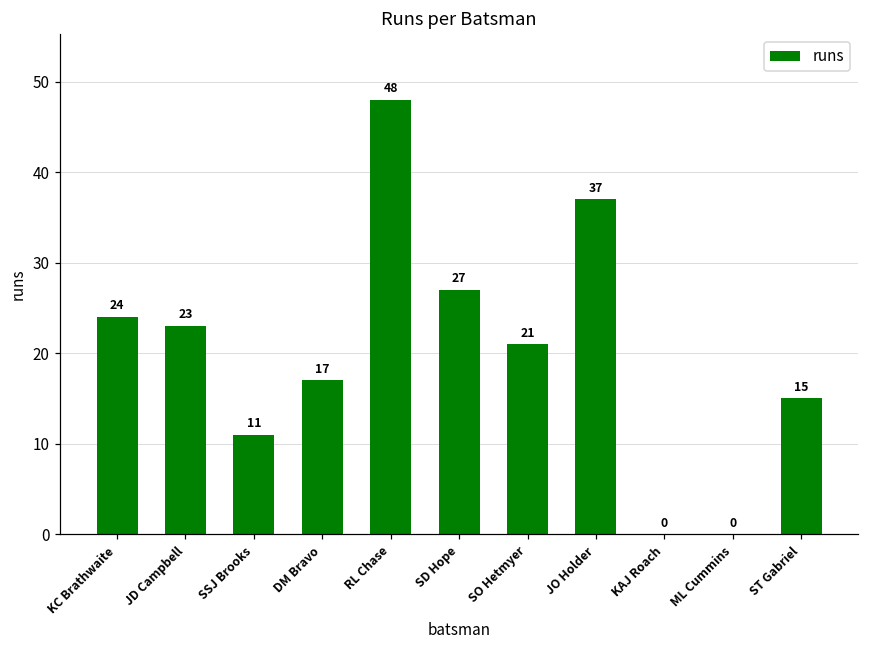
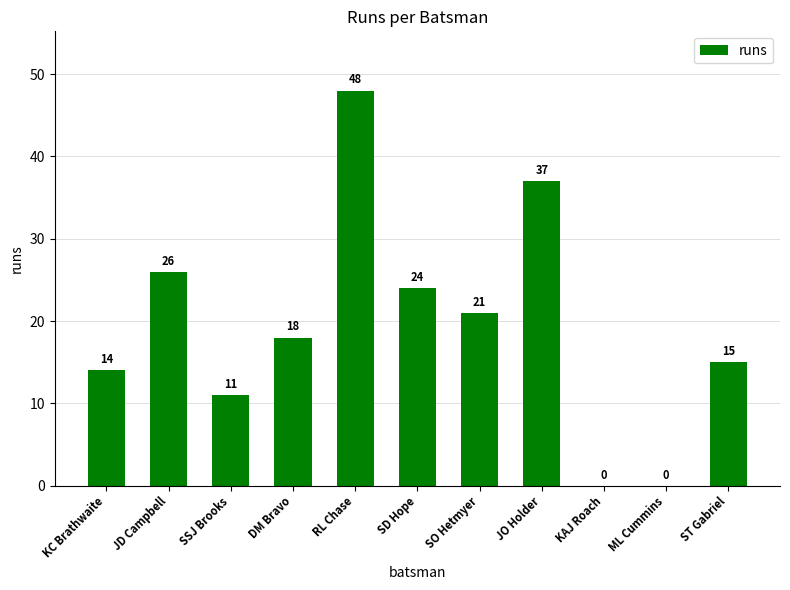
  {
-   "KC Brathwaite": 24,
-   "JD Campbell": 23,
+   "KC Brathwaite": 14,
+   "JD Campbell": 26,
    "SSJ Brooks": 11,
-   "DM Bravo": 17,
+   "DM Bravo": 18,
    "RL Chase": 48,
-   "SD Hope": 27,
+   "SD Hope": 24,
    "SO Hetmyer": 21,
    "JO Holder": 37,
    "KAJ Roach": 0,
    "ML Cummins": 0,
    "ST Gabriel": 15
  }
